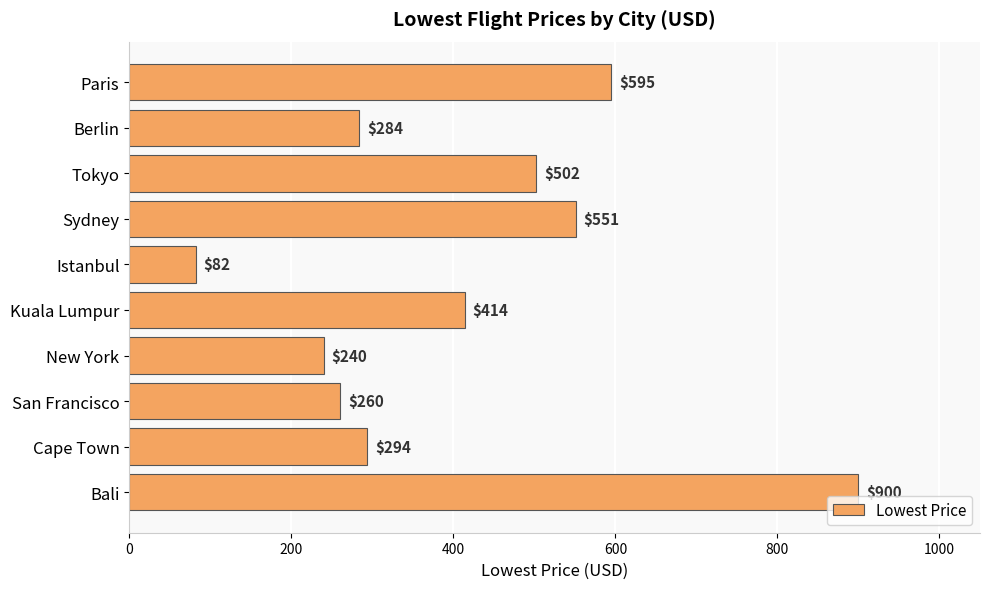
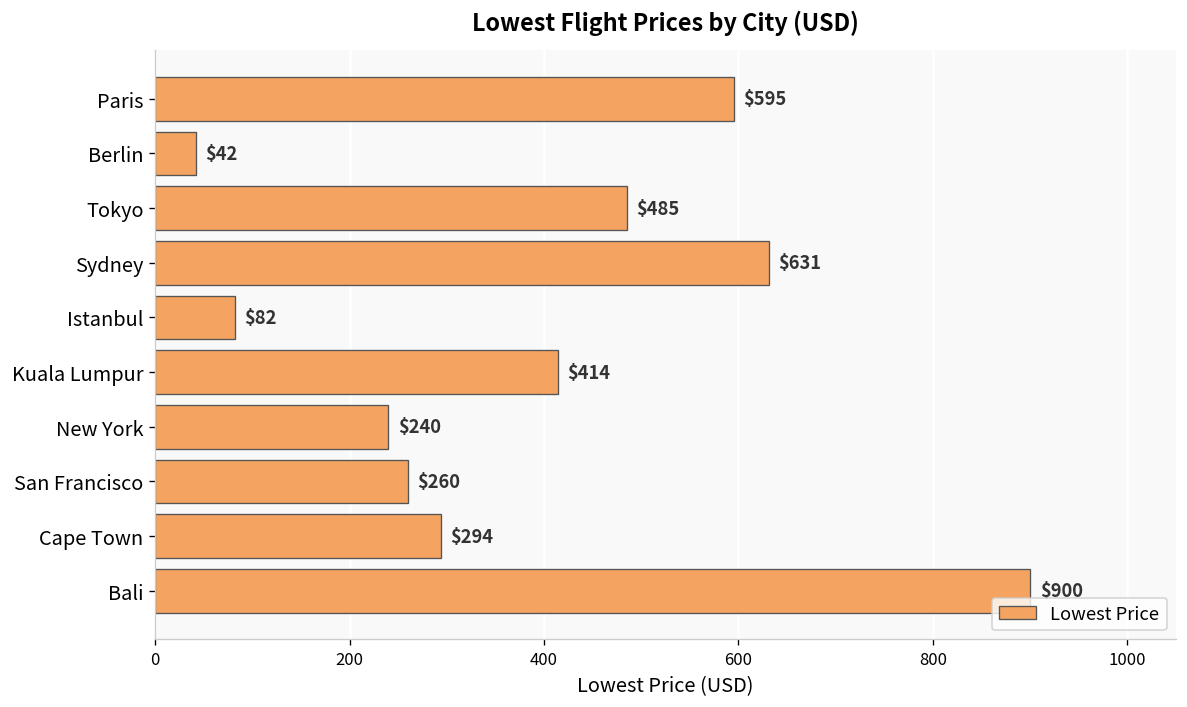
  {
    "Paris": "$595",
-   "Berlin": "$284",
-   "Tokyo": "$502",
-   "Sydney": "$551",
+   "Berlin": "$42",
+   "Tokyo": "$485",
+   "Sydney": "$631",
    "Istanbul": "$82",
    "Kuala Lumpur": "$414",
    "New York": "$240",
    "San Francisco": "$260",
    "Cape Town": "$294"
  }
